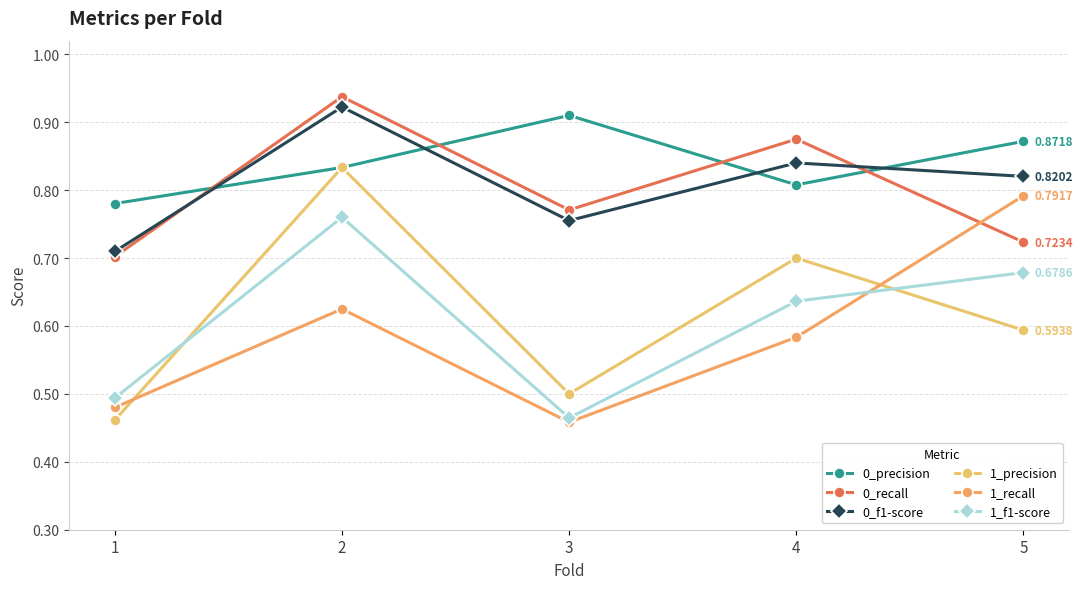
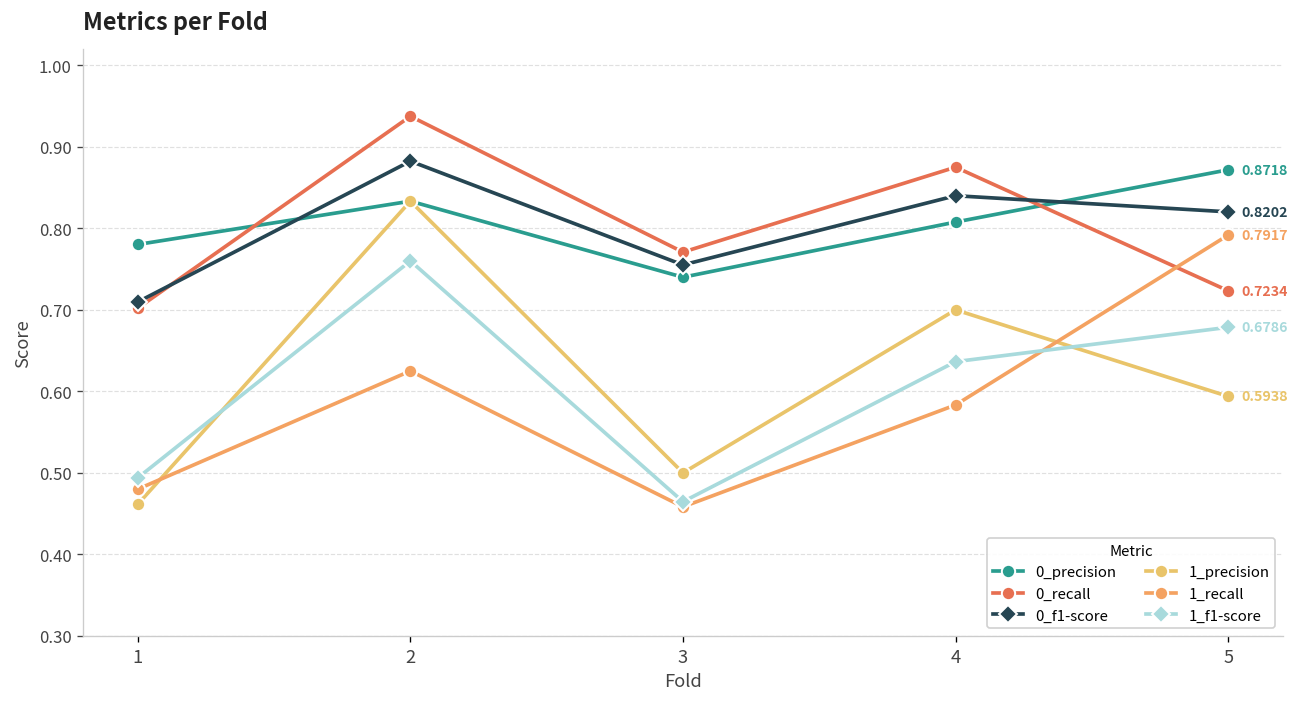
  {
    "0_precision": {
      "1": 0.78,
-     "3": 0.91,
+     "3": 0.74,
      "4": 0.81
    },
    "0_f1-score": {
      "1": 0.71,
-     "2": 0.92,
+     "2": 0.88,
      "3": 0.76,
      "4": 0.84
    },
    "1_f1-score": {
      "5": 0.6786
    }
  }
